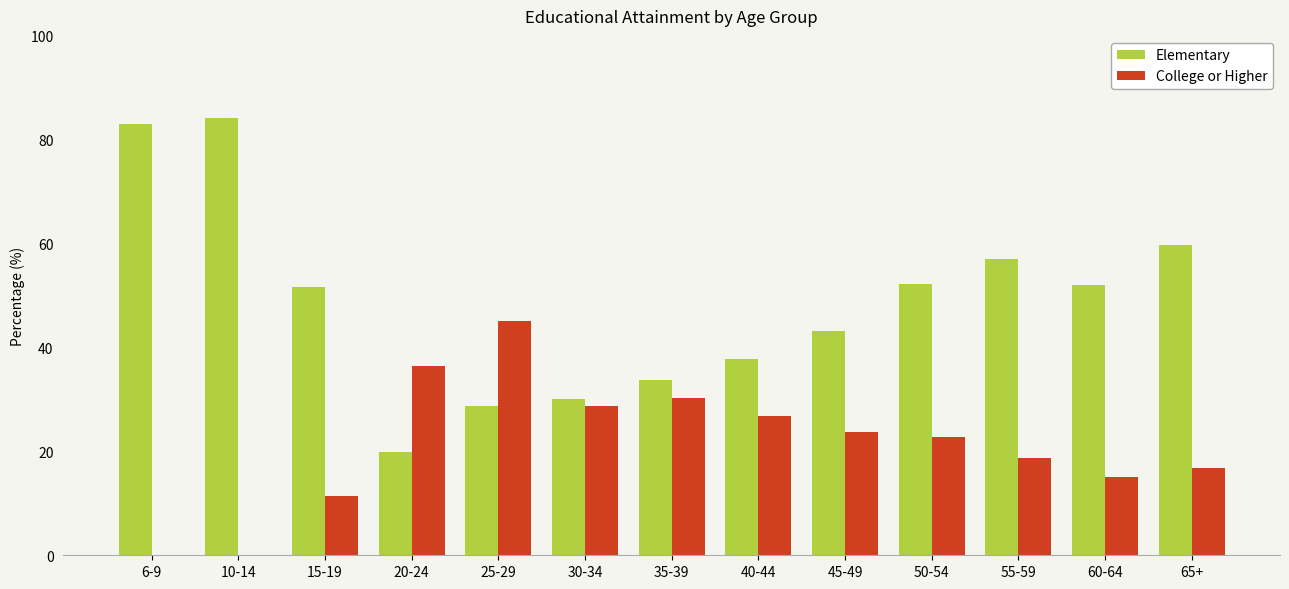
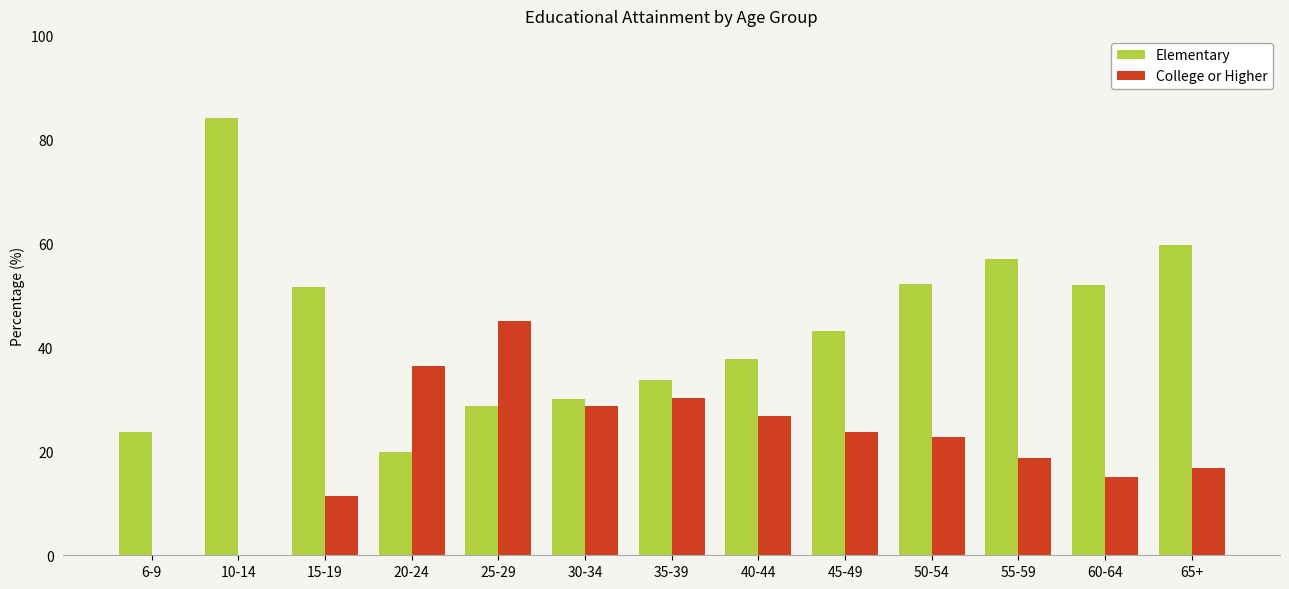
  {
    "Elementary": {
-     "6-9": 83,
+     "6-9": 24,
      "10-14": 84,
      "15-19": 52,
      "20-24": 20,
      "25-29": 29,
      "30-34": 30,
      "35-39": 34,
      "40-44": 38,
      "45-49": 43,
      "50-54": 52,
      "55-59": 57,
      "60-64": 52,
      "65+": 60
    },
    "College or Higher": {
      "6-9": 0,
      "15-19": 11,
      "20-24": 37,
      "25-29": 45,
      "30-34": 29,
      "35-39": 30,
      "40-44": 27,
      "45-49": 24,
      "50-54": 23,
      "55-59": 19,
      "60-64": 15,
      "65+": 17
    }
  }
